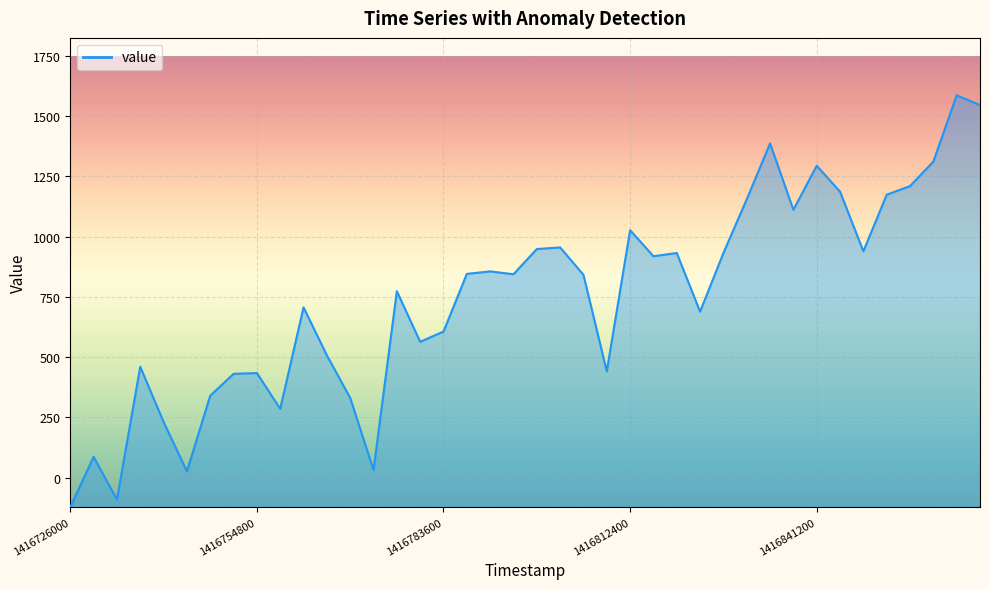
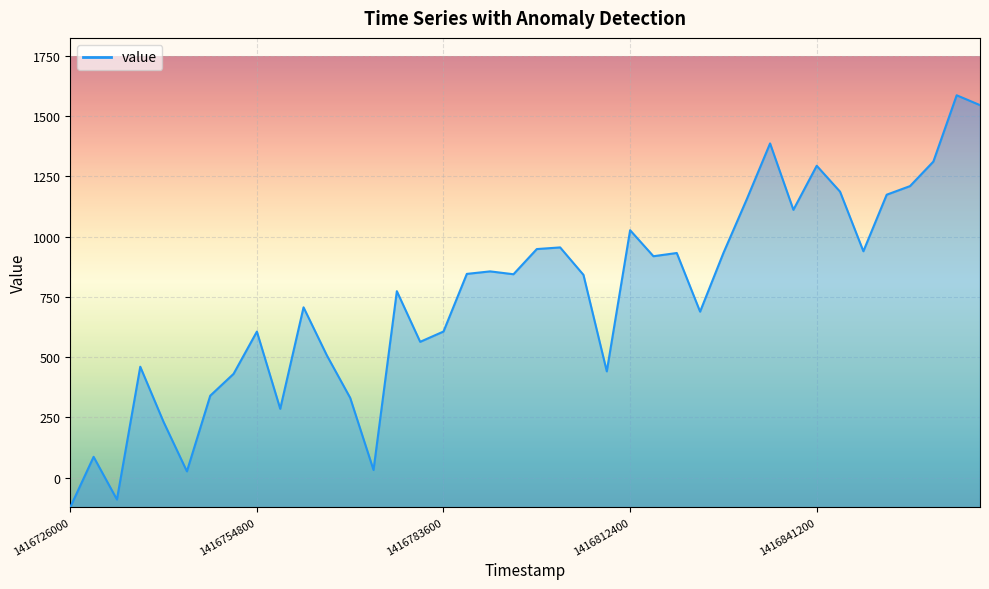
  {
    "1416726000": -120,
-   "1416754800": 430,
+   "1416754800": 610,
    "1416783600": 610,
    "1416812400": 1030,
    "1416841200": 1290
  }
